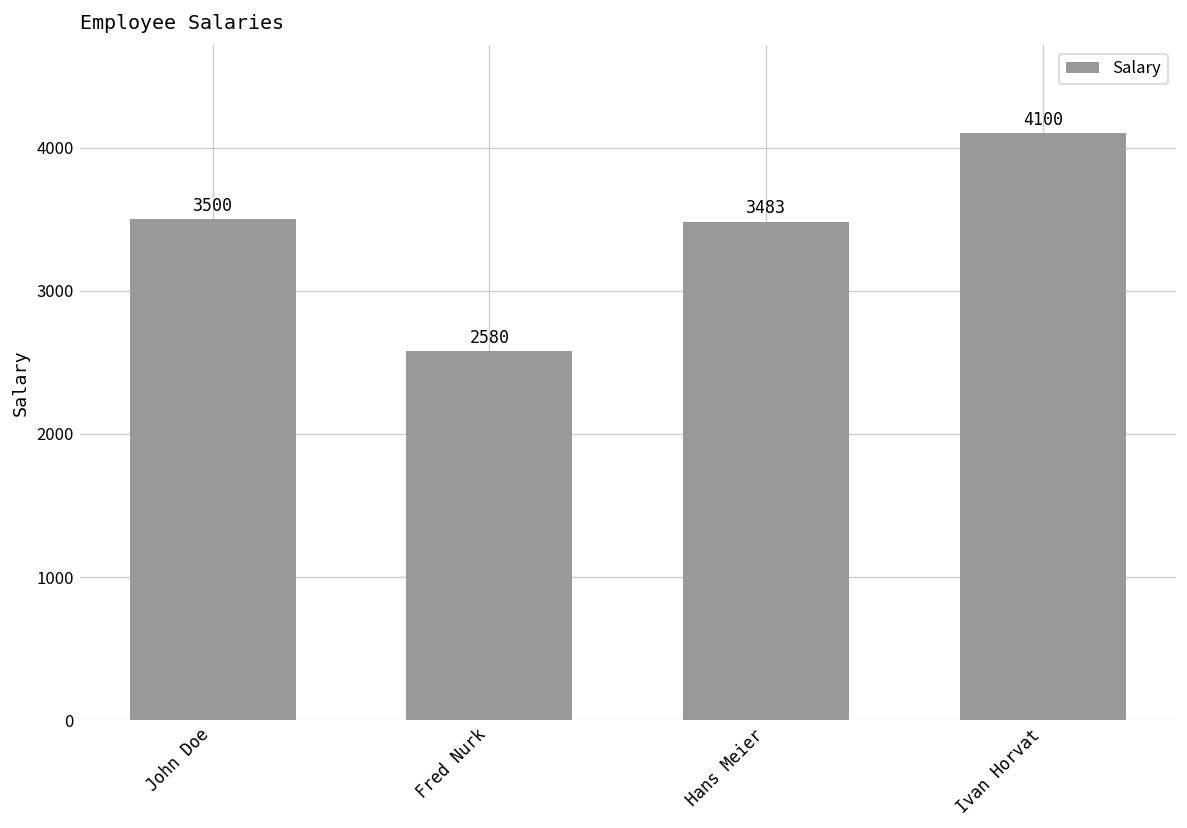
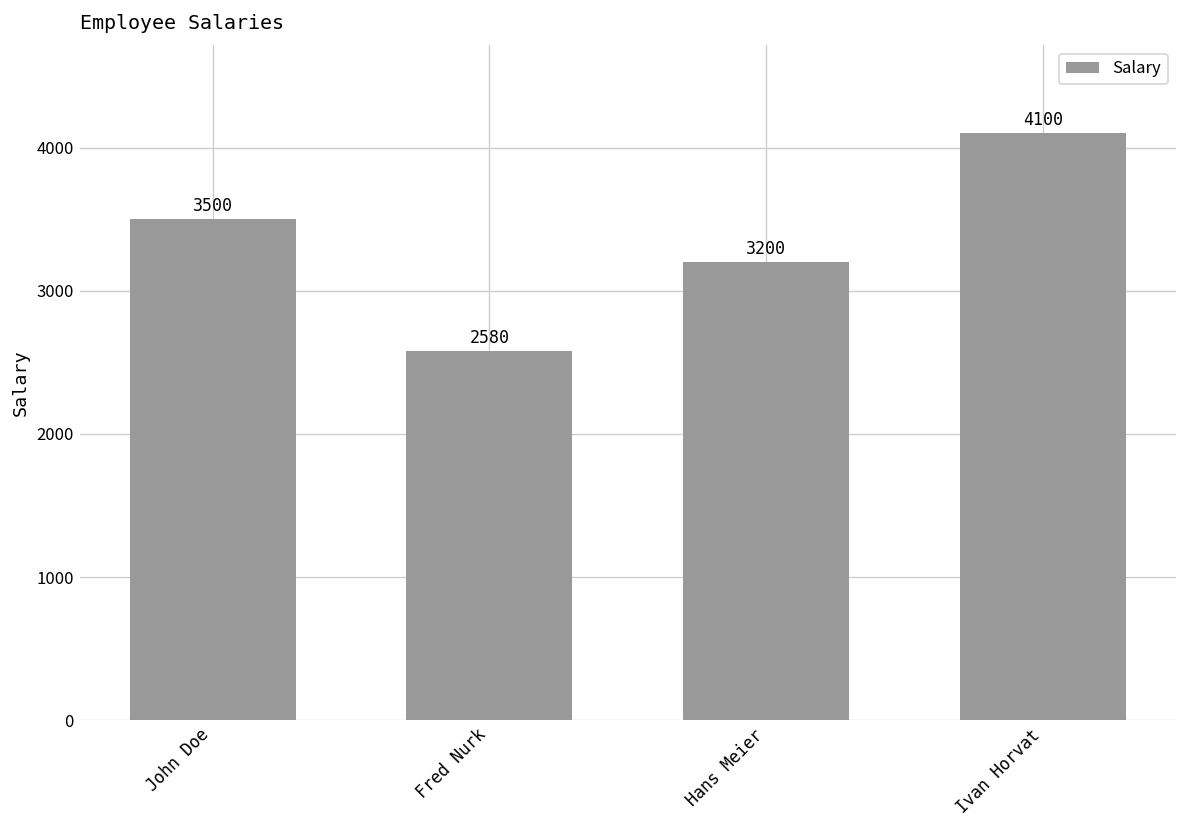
  {
    "John Doe": 3500,
    "Fred Nurk": 2580,
-   "Hans Meier": 3483,
+   "Hans Meier": 3200,
    "Ivan Horvat": 4100
  }
